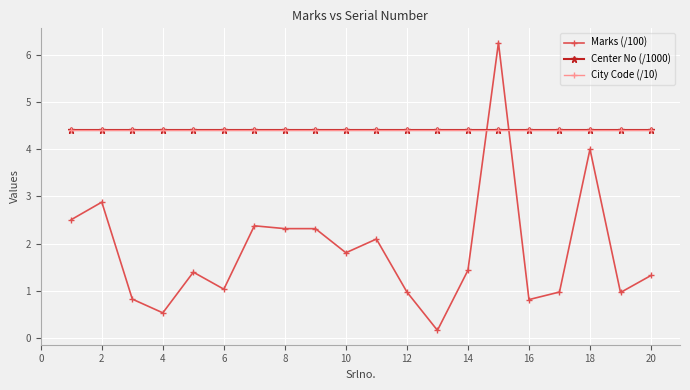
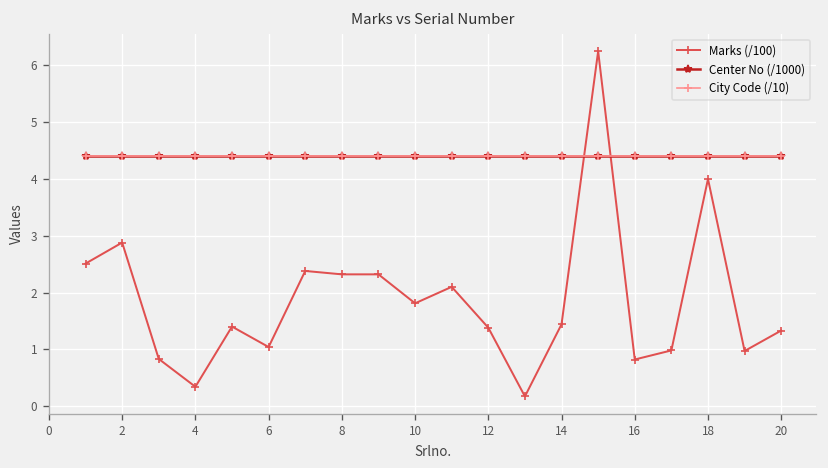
  {
    "Marks (/100)": {
      "2": 2.9,
-     "4": 0.5,
+     "4": 0.3,
      "6": 1.0,
      "8": 2.3,
      "10": 1.8,
-     "12": 1.0,
+     "12": 1.4,
      "14": 1.4,
      "16": 0.8,
      "18": 4.0,
      "20": 1.3
    },
    "City Code (/10)": {
      "2": 4.4,
      "4": 4.4,
      "6": 4.4,
      "8": 4.4,
      "10": 4.4,
      "12": 4.4,
      "14": 4.4,
      "16": 4.4,
      "18": 4.4,
      "20": 4.4
    }
  }
